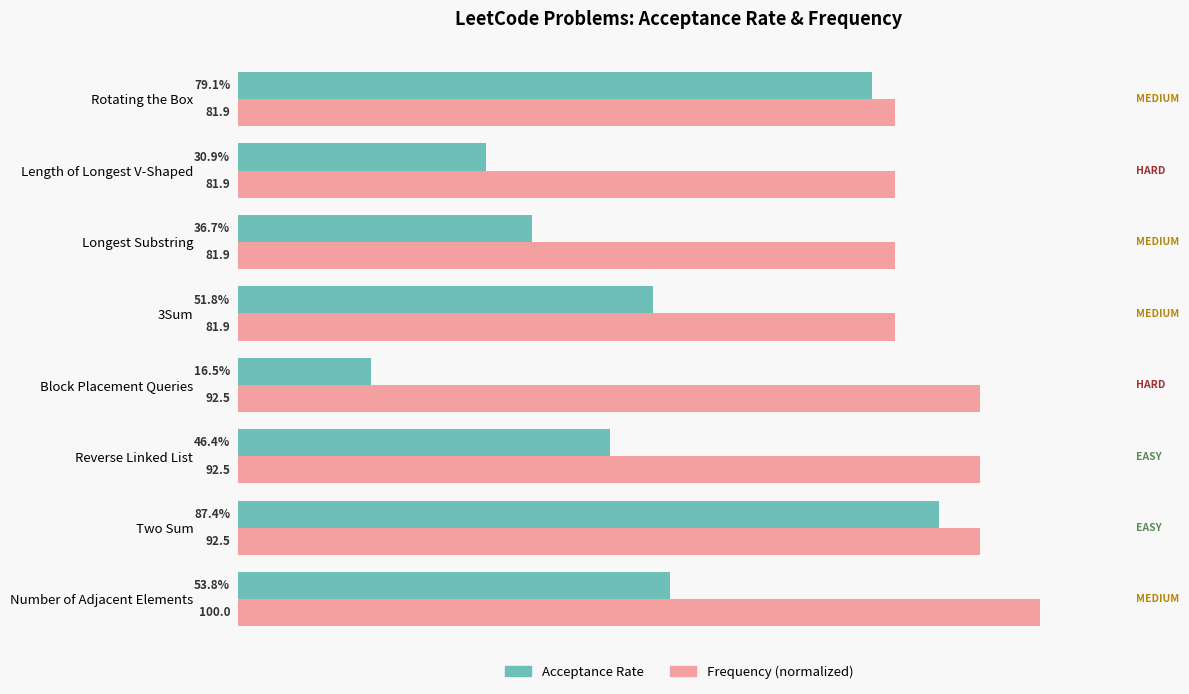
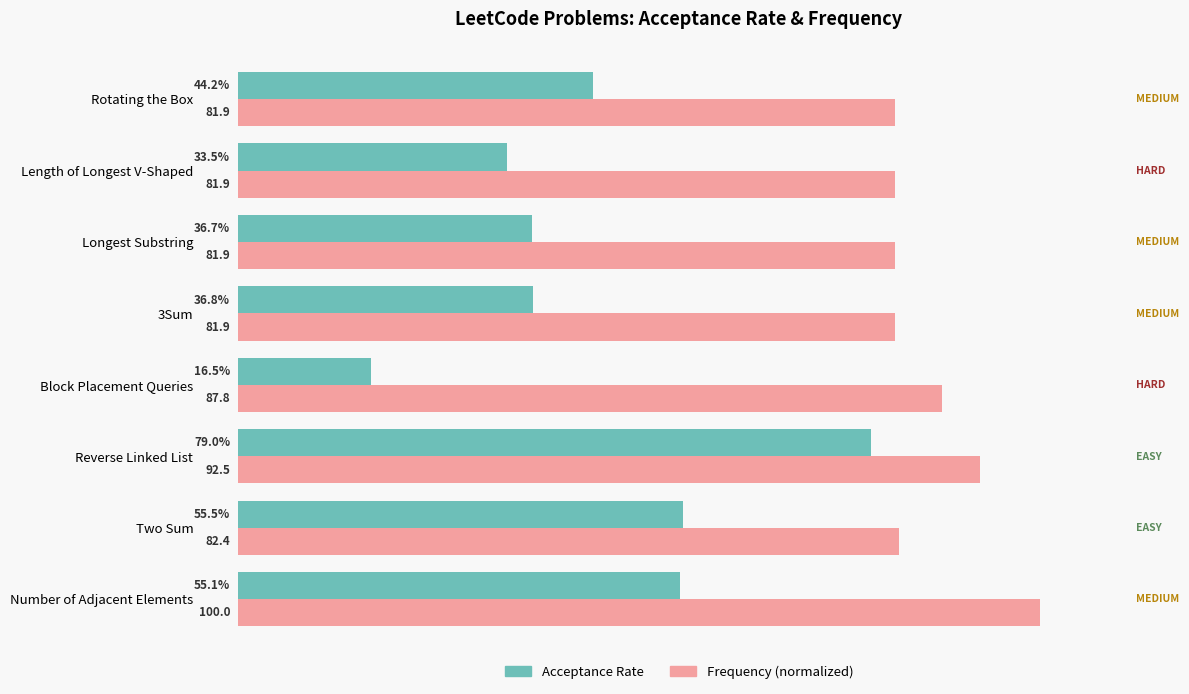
  {
    "Acceptance Rate": {
-     "Rotating the Box": "79.1%",
-     "Length of Longest V-Shaped": "30.9%",
-     "3Sum": "51.8%",
-     "Reverse Linked List": "46.4%",
-     "Two Sum": "87.4%",
-     "Number of Adjacent Elements": "53.8%"
+     "Rotating the Box": "44.2%",
+     "Length of Longest V-Shaped": "33.5%",
+     "3Sum": "36.8%",
+     "Reverse Linked List": "79.0%",
+     "Two Sum": "55.5%",
+     "Number of Adjacent Elements": "55.1%"
    },
    "Frequency (normalized)": {
-     "Block Placement Queries": "92.5",
-     "Two Sum": "92.5"
+     "Block Placement Queries": "87.8",
+     "Two Sum": "82.4"
    }
  }
